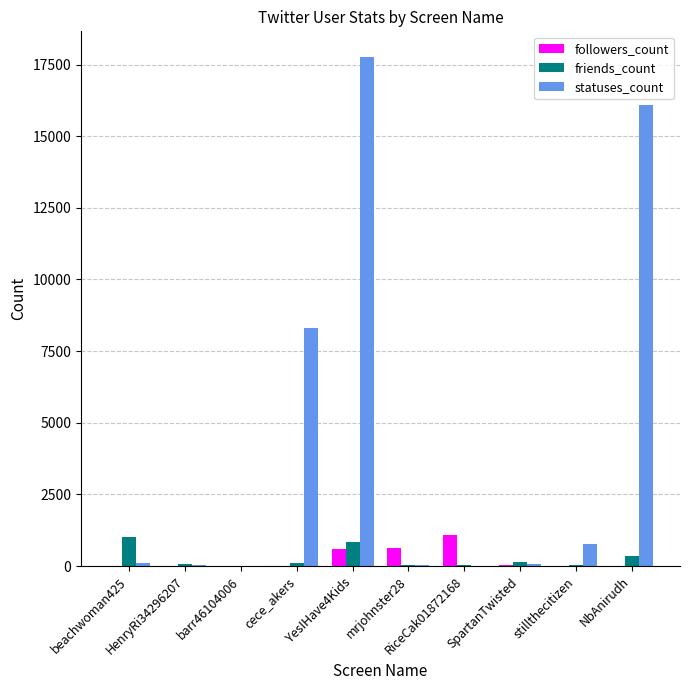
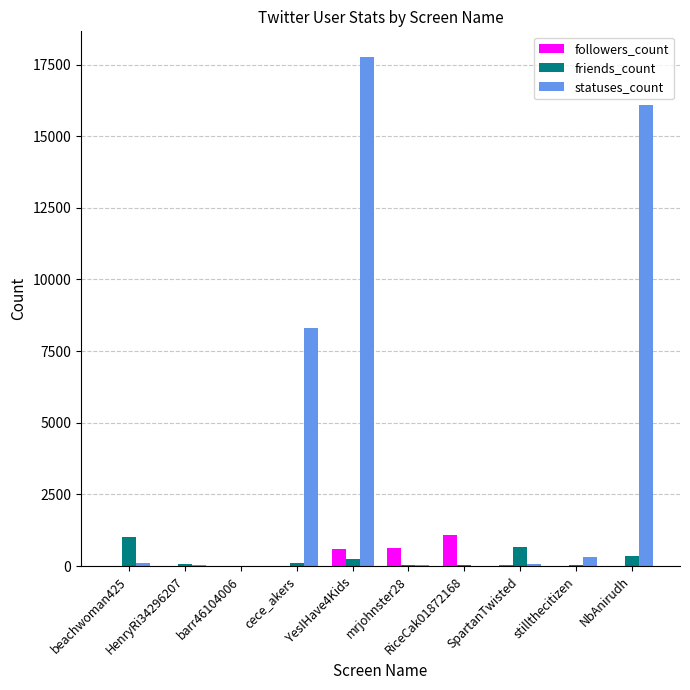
  {
    "followers_count": {
      "HenryRi34296207": 0,
      "barr46104006": 0,
      "YesIHave4Kids": 600,
      "mrjohnster28": 600,
      "RiceCak01872168": 1100
    },
    "friends_count": {
      "beachwoman425": 1000,
      "cece_akers": 100,
-     "YesIHave4Kids": 800,
-     "SpartanTwisted": 100,
+     "YesIHave4Kids": 300,
+     "SpartanTwisted": 700,
      "NbAnirudh": 400
    },
    "statuses_count": {
      "beachwoman425": 100,
      "cece_akers": 8300,
      "YesIHave4Kids": 17800,
-     "stillthecitizen": 800,
+     "stillthecitizen": 300,
      "NbAnirudh": 16100
    }
  }
